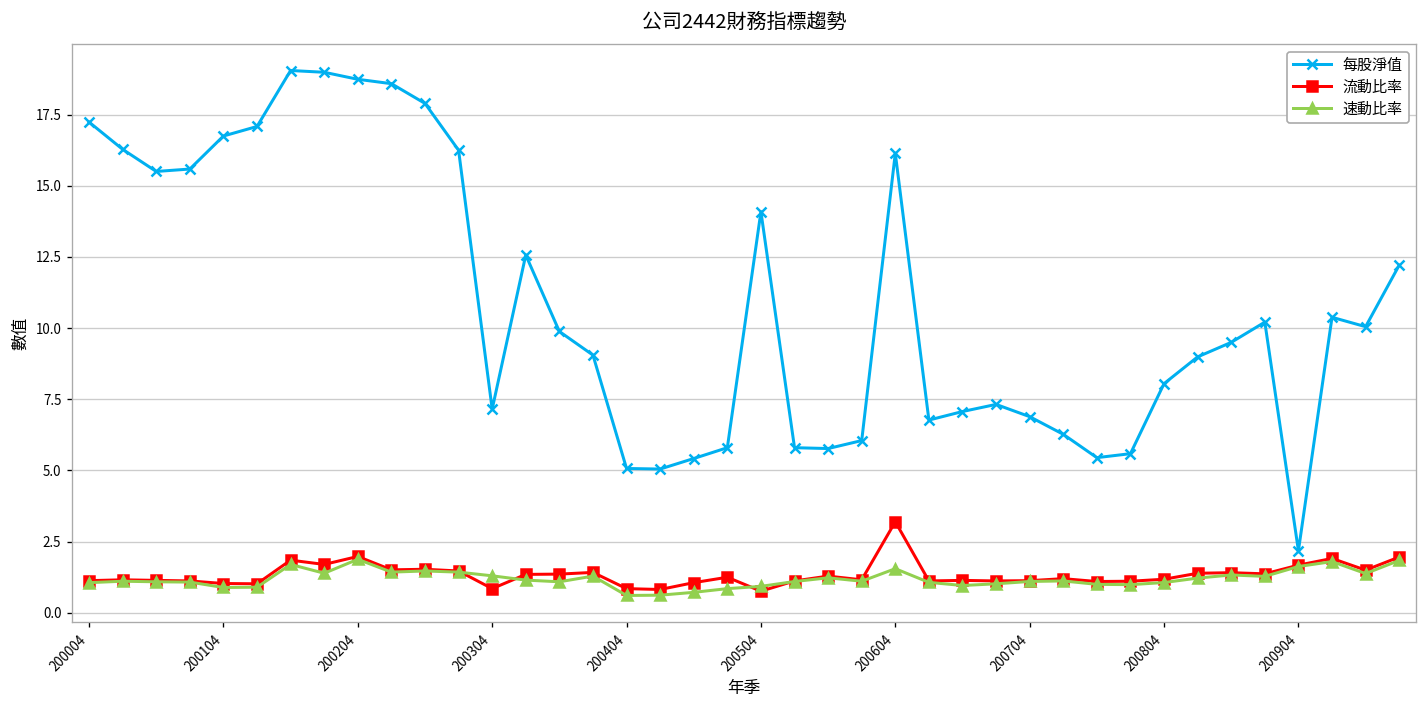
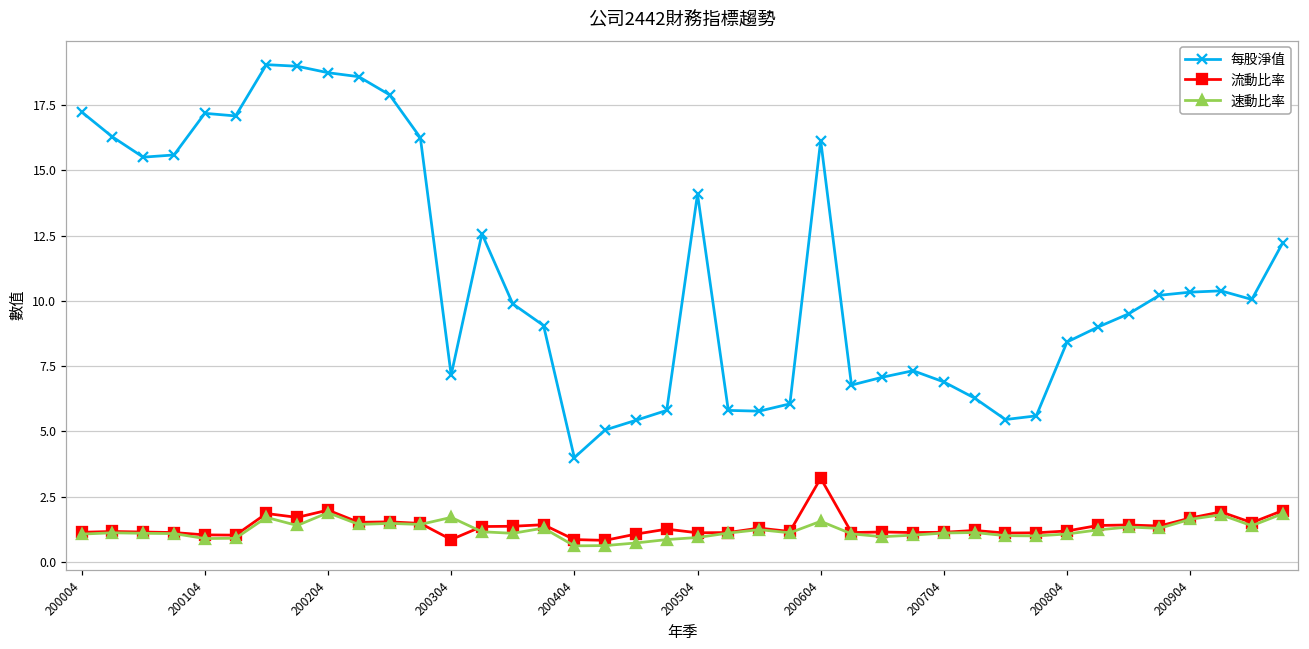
  {
    "每股淨值": {
      "200004": 17.2,
-     "200104": 16.7,
+     "200104": 17.2,
      "200204": 18.7,
      "200304": 7.2,
-     "200404": 5.1,
+     "200404": 4.0,
      "200504": 14.1,
      "200604": 16.1,
      "200704": 6.9,
-     "200804": 8.1,
-     "200904": 2.2
+     "200804": 8.4,
+     "200904": 10.3
    },
    "流動比率": {
      "200104": 1.0,
      "200304": 0.9,
      "200404": 0.9,
-     "200504": 0.8,
+     "200504": 1.1,
      "200604": 3.2,
      "200804": 1.2
    },
    "速動比率": {
      "200104": 0.9,
-     "200304": 1.3,
+     "200304": 1.7,
      "200404": 0.6,
      "200504": 0.9,
      "200604": 1.6,
      "200804": 1.1
    }
  }
